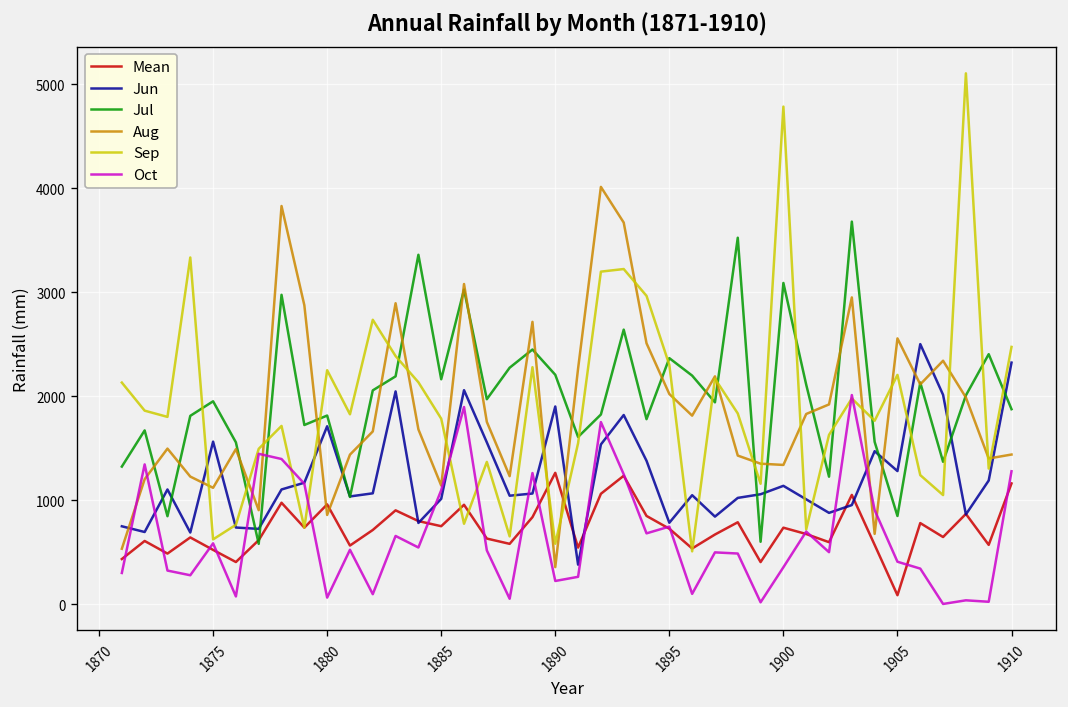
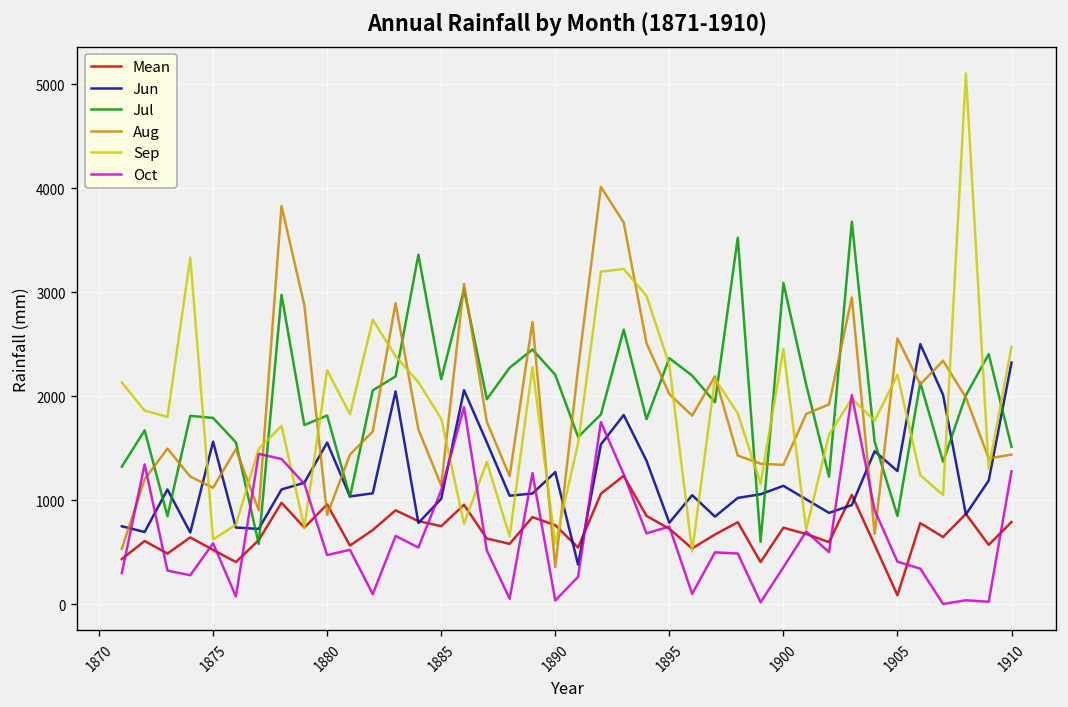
  {
    "Mean": {
      "1875": 500,
      "1880": 1000,
      "1885": 800,
-     "1890": 1300,
+     "1890": 800,
      "1900": 700,
      "1905": 100,
-     "1910": 1200
+     "1910": 800
    },
    "Jun": {
      "1875": 1600,
-     "1880": 1700,
+     "1880": 1600,
      "1885": 1000,
-     "1890": 1900,
+     "1890": 1300,
      "1895": 800,
      "1900": 1100,
      "1905": 1300,
      "1910": 2300
    },
    "Jul": {
-     "1875": 2000,
+     "1875": 1800,
      "1880": 1800,
      "1885": 2200,
      "1890": 2200,
      "1895": 2400,
      "1900": 3100,
      "1905": 900,
-     "1910": 1900
+     "1910": 1500
    },
    "Aug": {
      "1875": 1100,
      "1880": 900,
      "1885": 1100,
      "1890": 400,
      "1895": 2000,
      "1900": 1300,
      "1905": 2600,
      "1910": 1400
    },
    "Sep": {
      "1875": 600,
      "1880": 2300,
      "1885": 1800,
      "1890": 600,
      "1895": 2300,
-     "1900": 4800,
+     "1900": 2500,
      "1905": 2200,
      "1910": 2500
    },
    "Oct": {
      "1875": 600,
-     "1880": 100,
+     "1880": 500,
      "1885": 1100,
-     "1890": 200,
+     "1890": 0,
      "1900": 400,
      "1905": 400,
      "1910": 1300
    }
  }
